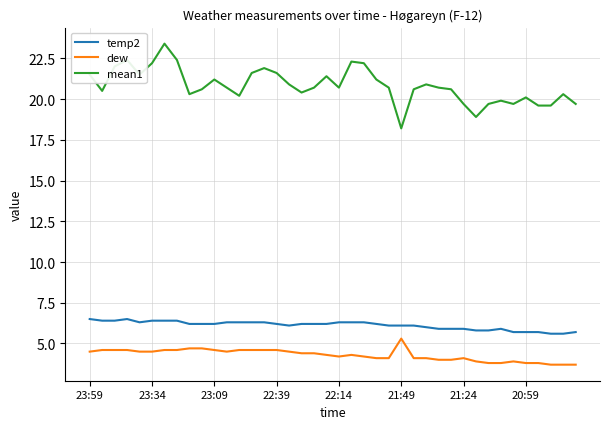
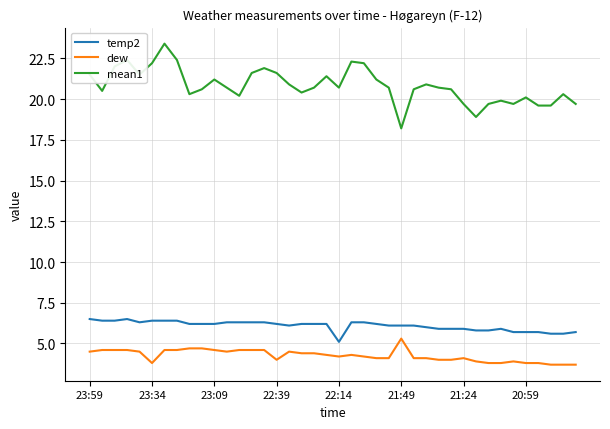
  {
    "temp2": {
      "23:59": 6.5,
      "23:34": 6.4,
      "23:09": 6.2,
      "22:39": 6.2,
-     "22:14": 6.3,
+     "22:14": 5.1,
      "21:49": 6.1,
      "21:24": 5.9,
      "20:59": 5.7
    },
    "dew": {
      "23:59": 4.5,
-     "23:34": 4.5,
+     "23:34": 3.8,
      "23:09": 4.6,
-     "22:39": 4.6,
+     "22:39": 4.0,
      "22:14": 4.2,
      "21:49": 5.3,
      "21:24": 4.1,
      "20:59": 3.8
    },
    "mean1": {
      "23:34": 22.2,
      "23:09": 21.2,
      "22:39": 21.6,
      "22:14": 20.7,
      "21:49": 18.2,
      "21:24": 19.7,
      "20:59": 20.1
    }
  }
